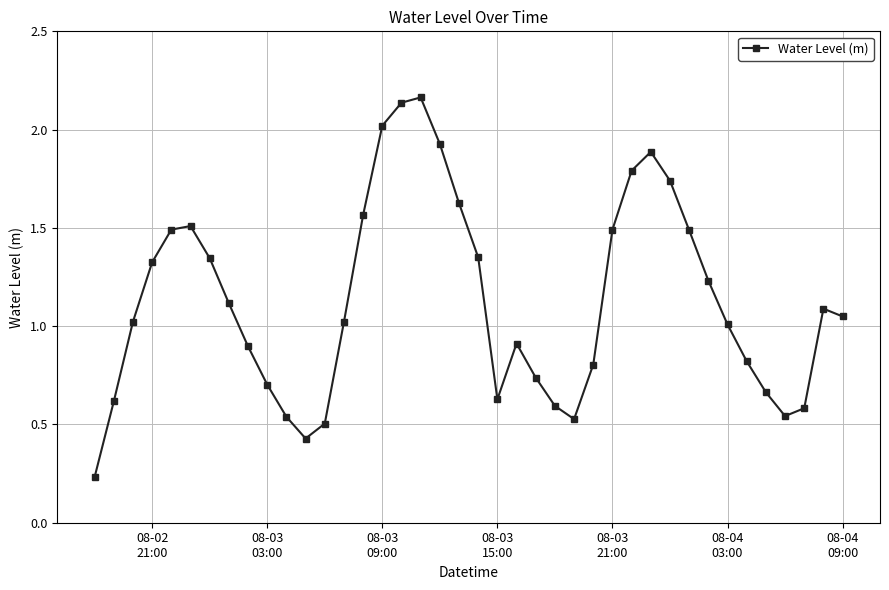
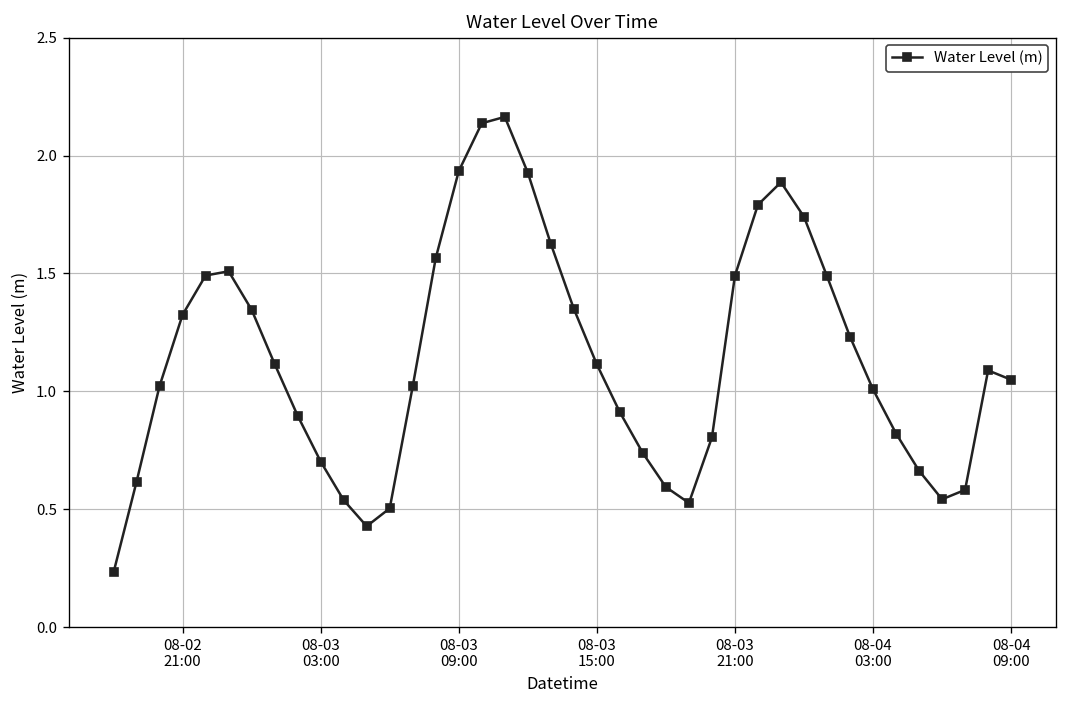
  {
    "08-02 21:00": 1.32,
    "08-03 03:00": 0.70,
-   "08-03 09:00": 2.02,
-   "08-03 15:00": 0.63,
+   "08-03 09:00": 1.93,
+   "08-03 15:00": 1.11,
    "08-03 21:00": 1.49,
    "08-04 03:00": 1.01,
    "08-04 09:00": 1.05
  }
